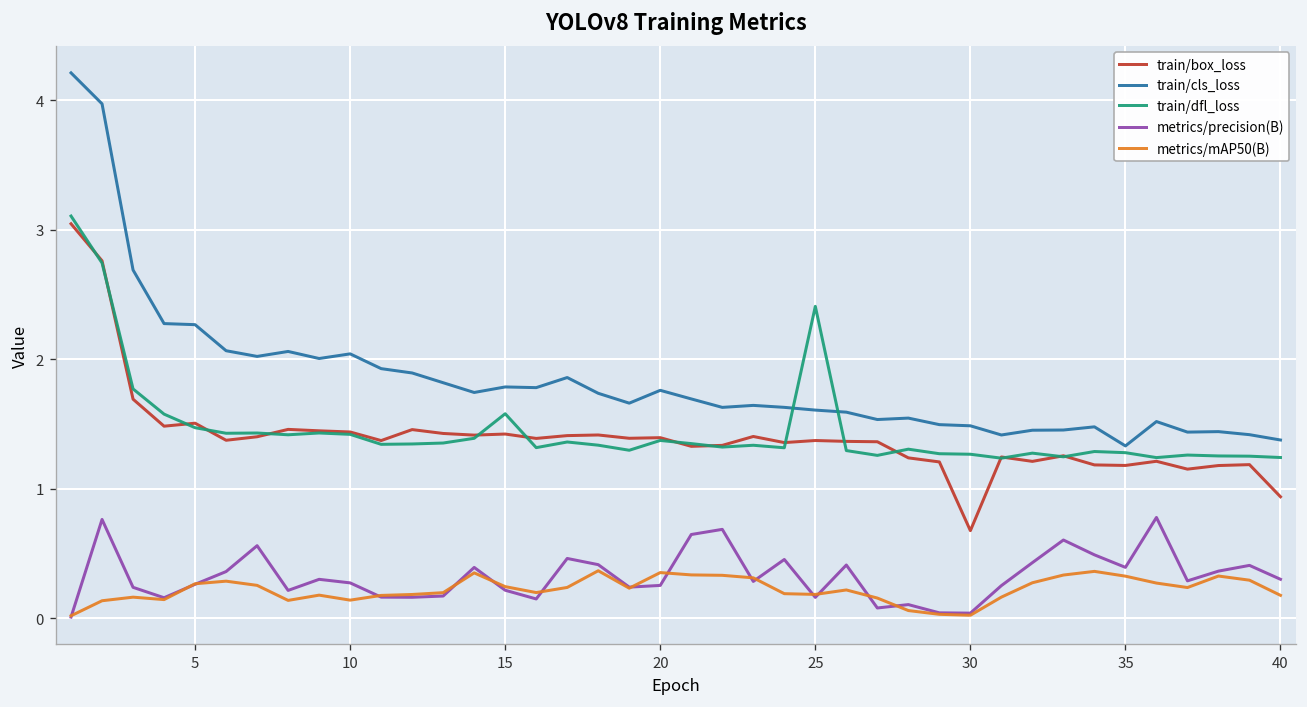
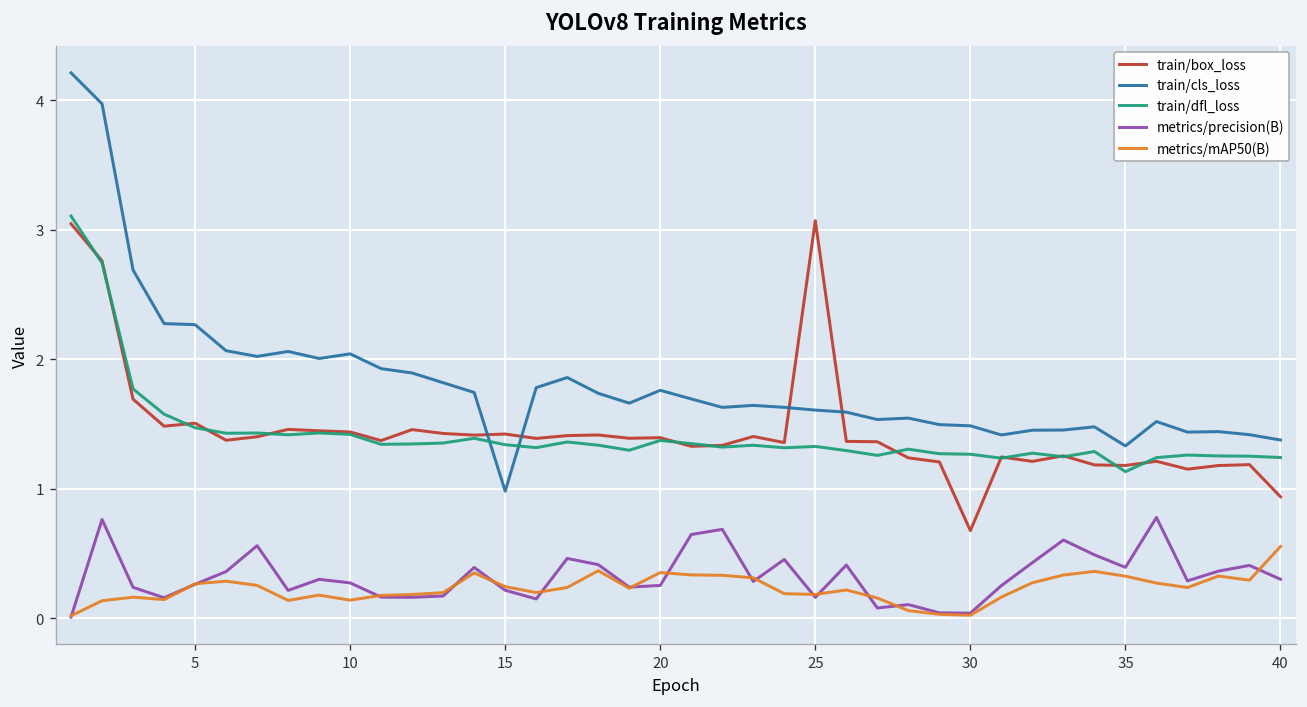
  {
    "train/box_loss": {
      "5": 1.51,
      "15": 1.42,
-     "25": 1.37,
+     "25": 3.07,
      "30": 0.68,
      "35": 1.18,
      "40": 0.94
    },
    "train/cls_loss": {
      "5": 2.27,
      "10": 2.04,
-     "15": 1.79,
+     "15": 0.98,
      "20": 1.76,
      "25": 1.61,
      "30": 1.49,
      "35": 1.33,
      "40": 1.38
    },
    "train/dfl_loss": {
      "5": 1.47,
-     "15": 1.58,
-     "25": 2.41,
+     "15": 1.34,
+     "25": 1.33,
      "30": 1.27,
-     "35": 1.28,
+     "35": 1.13,
      "40": 1.24
    },
    "metrics/precision(B)": {
      "10": 0.27,
      "15": 0.22,
      "20": 0.26,
      "35": 0.39,
      "40": 0.30
    },
    "metrics/mAP50(B)": {
      "10": 0.14,
      "15": 0.25,
      "20": 0.35,
      "35": 0.33,
-     "40": 0.18
+     "40": 0.56
    }
  }
